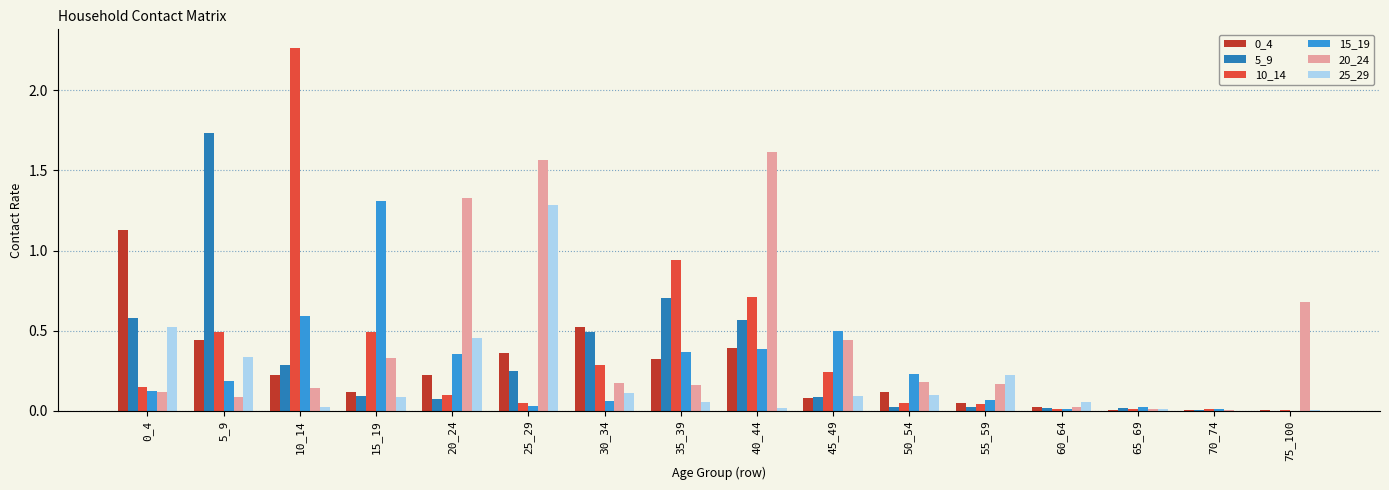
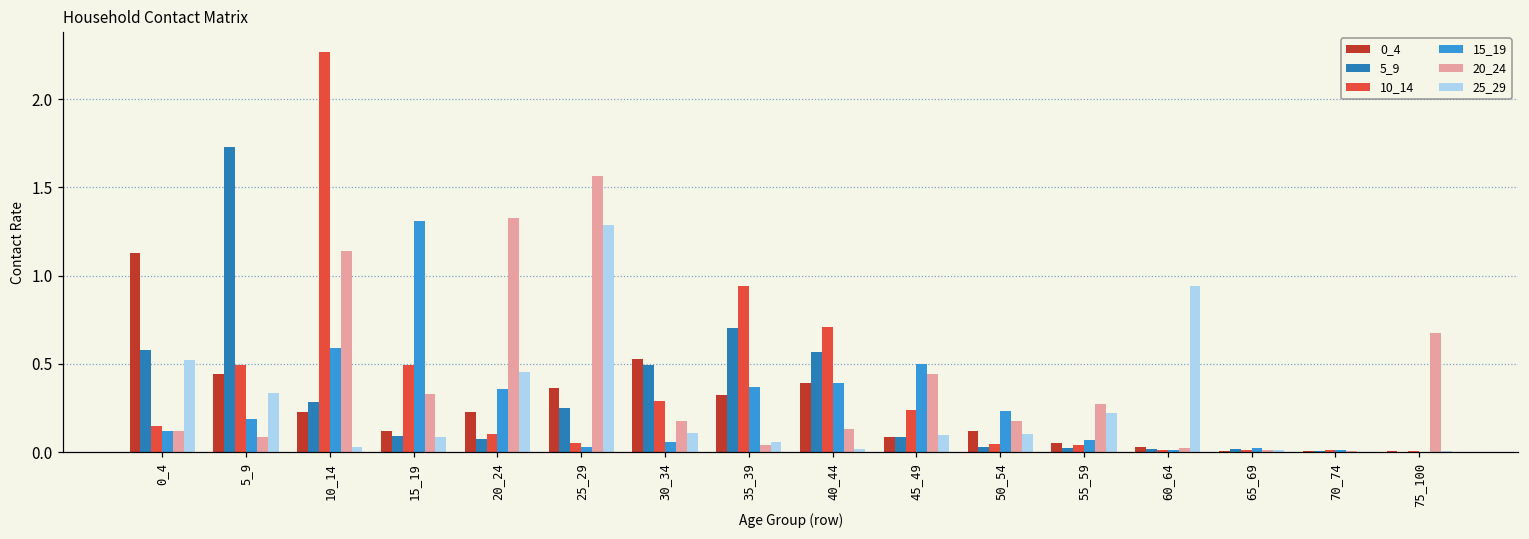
  {
    "20_24": {
      "0_4": 0.12,
      "5_9": 0.08,
-     "10_14": 0.14,
+     "10_14": 1.14,
      "15_19": 0.33,
      "20_24": 1.33,
      "25_29": 1.57,
      "30_34": 0.17,
-     "35_39": 0.16,
-     "40_44": 1.61,
+     "35_39": 0.04,
+     "40_44": 0.13,
      "45_49": 0.44,
      "50_54": 0.18,
-     "55_59": 0.17,
+     "55_59": 0.27,
      "60_64": 0.02,
      "75_100": 0.68
    },
    "25_29": {
      "0_4": 0.52,
      "5_9": 0.34,
      "10_14": 0.03,
      "15_19": 0.09,
      "20_24": 0.46,
      "25_29": 1.28,
      "30_34": 0.11,
      "35_39": 0.06,
      "40_44": 0.02,
      "45_49": 0.09,
      "50_54": 0.10,
      "55_59": 0.22,
-     "60_64": 0.05
+     "60_64": 0.94
    }
  }
